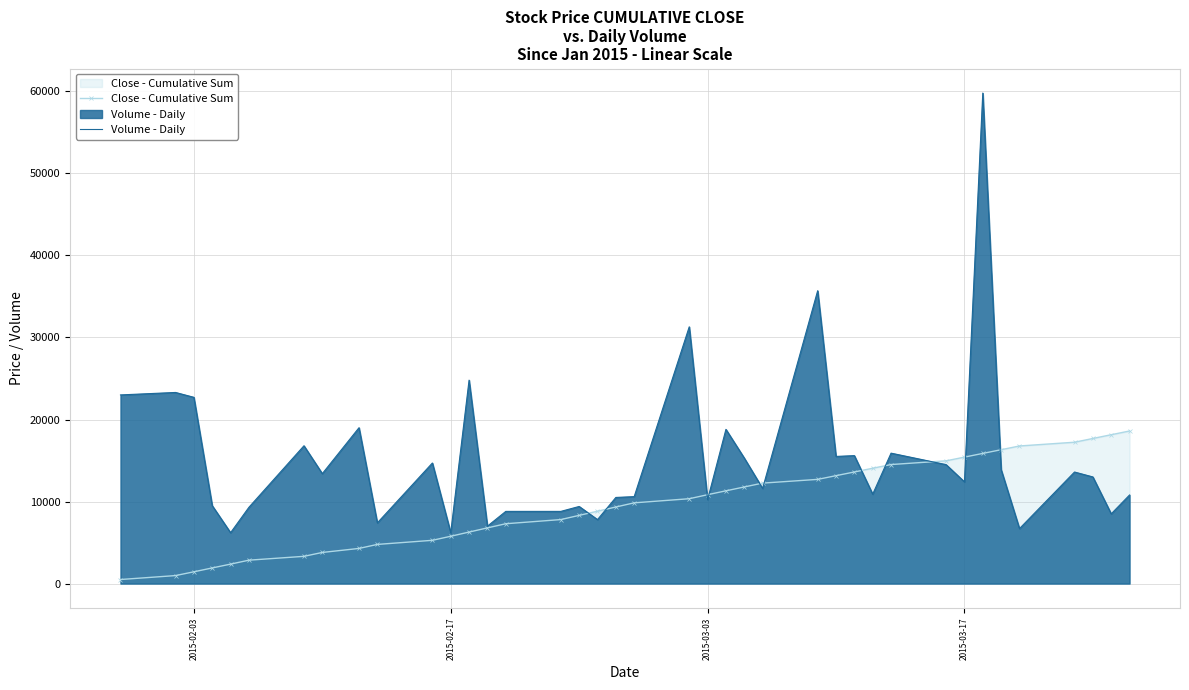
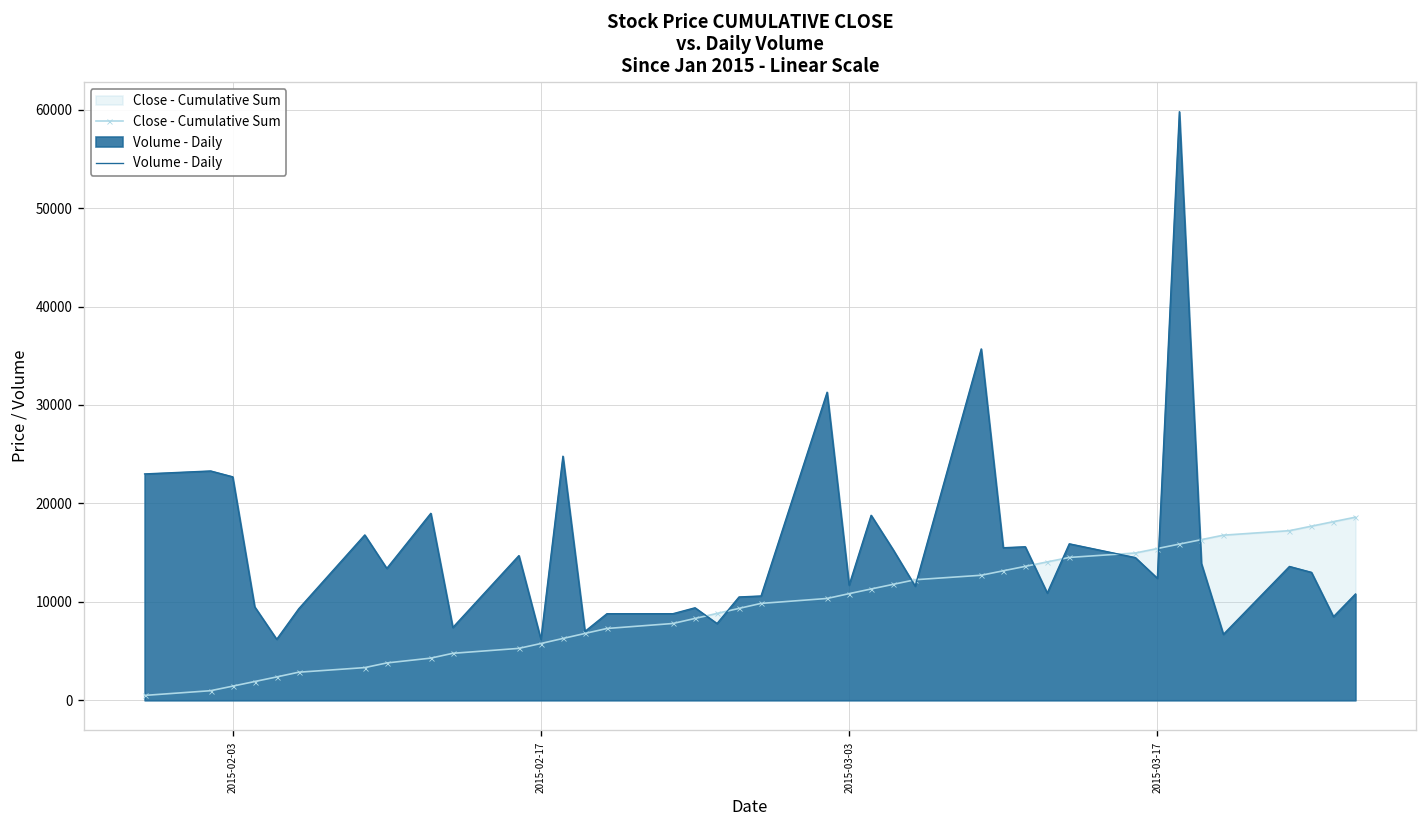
  {
    "Close - Cumulative Sum": {
      "2015-02-03": 1000,
      "2015-02-17": 6000,
      "2015-03-03": 11000,
      "2015-03-17": 15000
    },
    "Volume - Daily": {
      "2015-02-03": 23000,
      "2015-02-17": 6000,
-     "2015-03-03": 10000,
+     "2015-03-03": 12000,
      "2015-03-17": 12000
    }
  }
